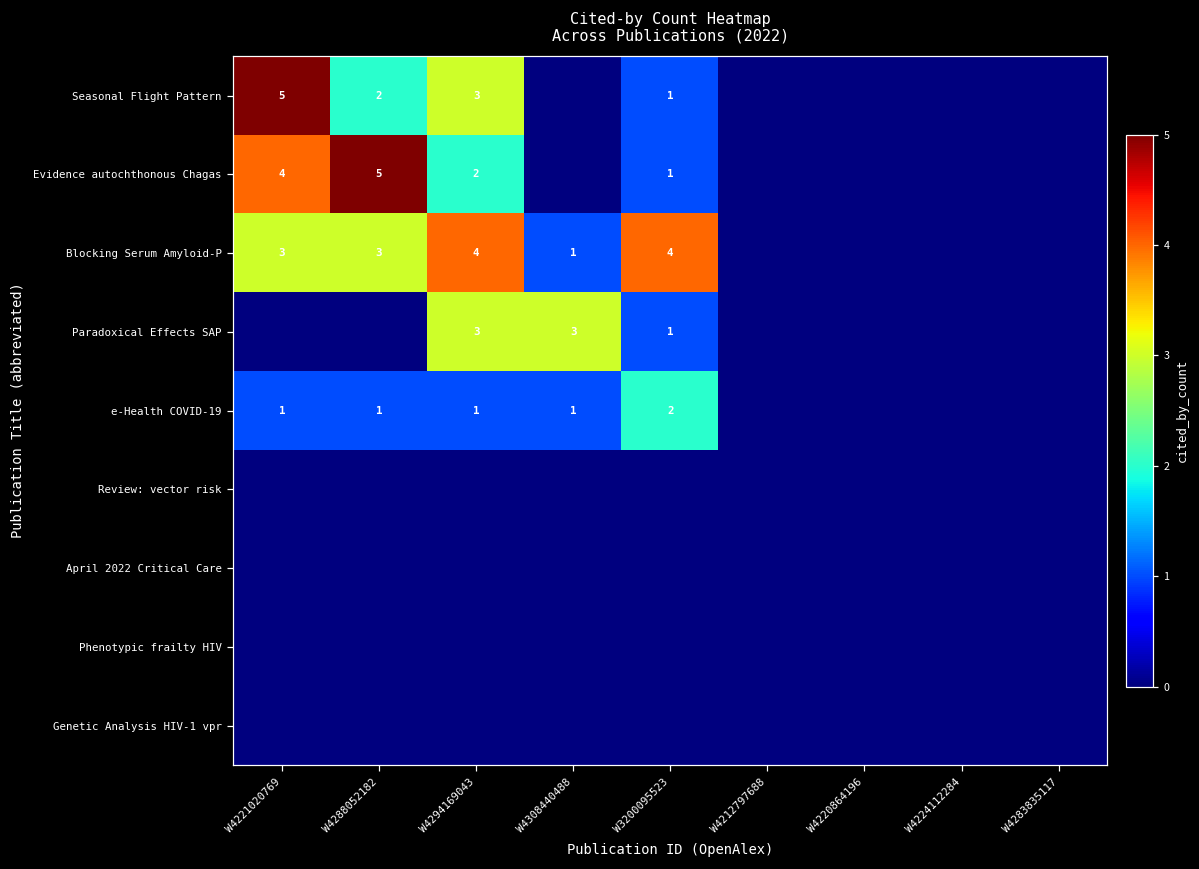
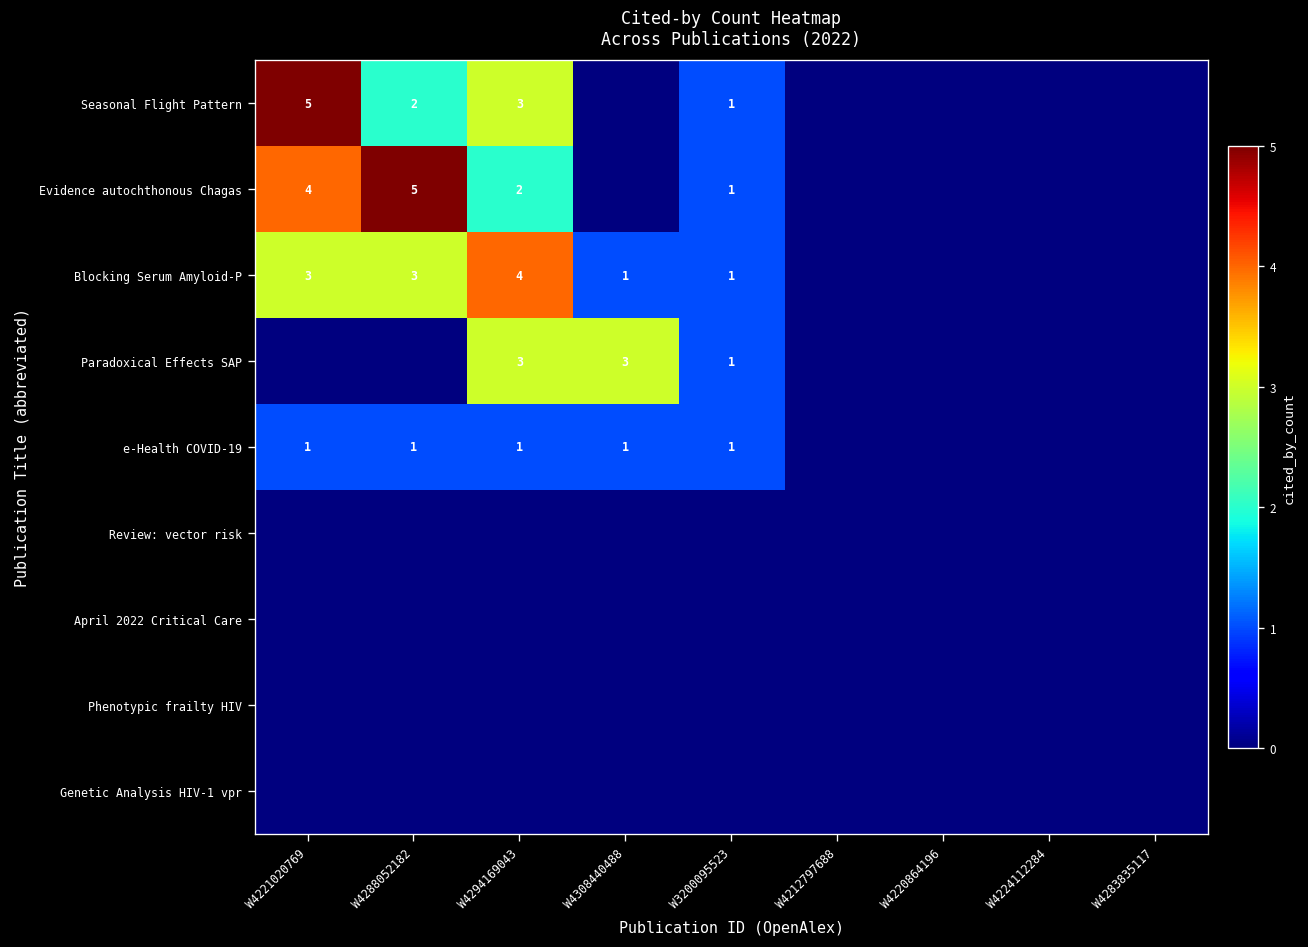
  {
    "Seasonal Flight Pattern": {
      "W4221020769": 5,
      "W4288052182": 2,
      "W4294169043": 3,
      "W3200095523": 1
    },
    "Evidence autochthonous Chagas": {
      "W4221020769": 4,
      "W4288052182": 5,
      "W4294169043": 2,
      "W3200095523": 1
    },
    "Blocking Serum Amyloid-P": {
      "W4221020769": 3,
      "W4288052182": 3,
      "W4294169043": 4,
      "W4308440488": 1,
-     "W3200095523": 4
+     "W3200095523": 1
    },
    "Paradoxical Effects SAP": {
      "W4294169043": 3,
      "W4308440488": 3,
      "W3200095523": 1
    },
    "e-Health COVID-19": {
      "W4221020769": 1,
      "W4288052182": 1,
      "W4294169043": 1,
      "W4308440488": 1,
-     "W3200095523": 2
+     "W3200095523": 1
    }
  }
